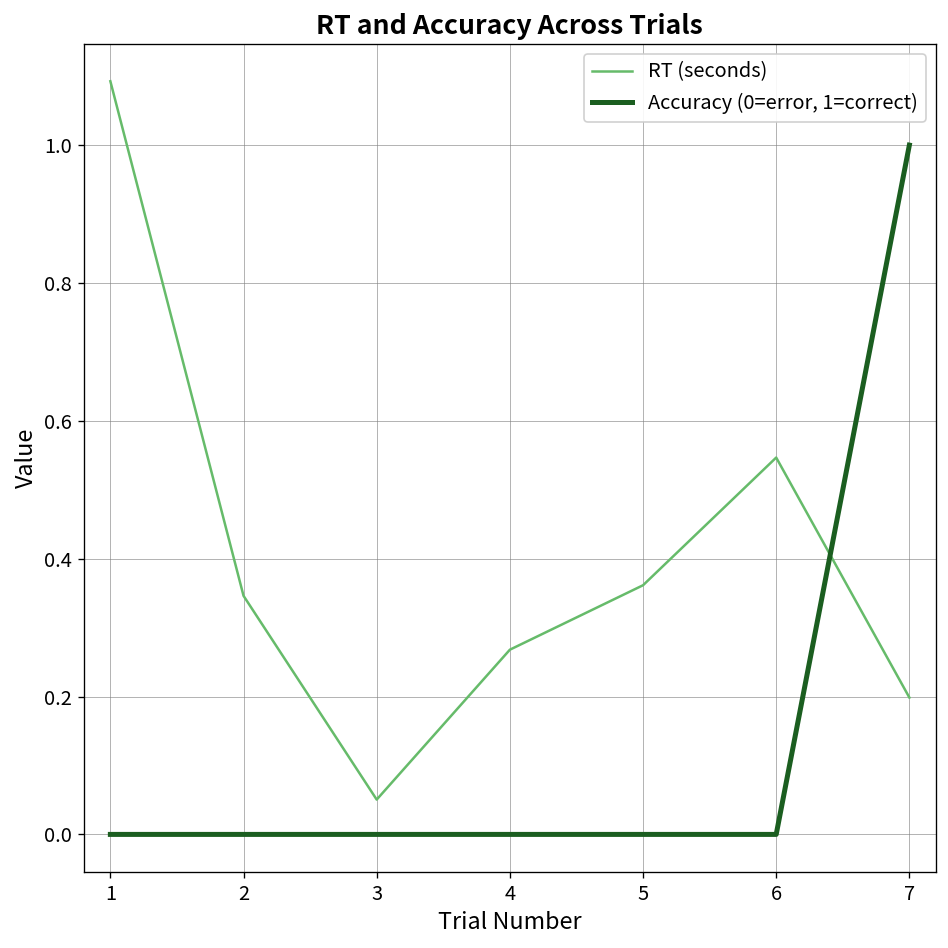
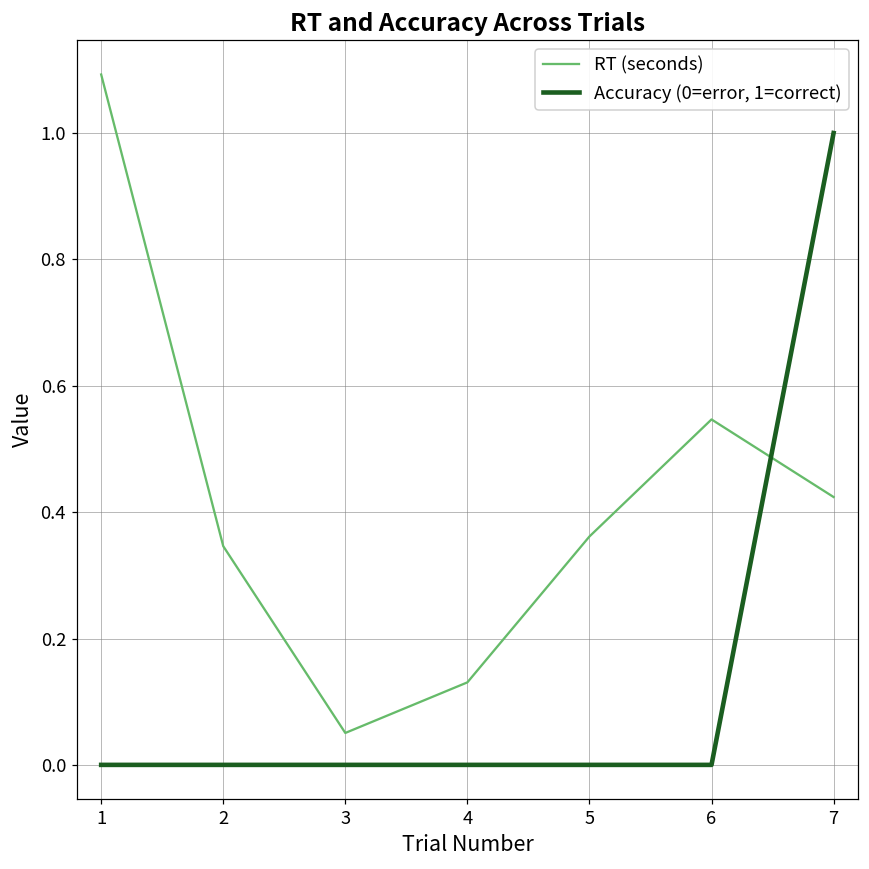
  {
    "RT (seconds)": {
      "1": 1.09,
      "2": 0.35,
      "3": 0.05,
-     "4": 0.27,
+     "4": 0.13,
      "5": 0.36,
      "6": 0.55,
-     "7": 0.20
+     "7": 0.42
    },
    "Accuracy (0=error, 1=correct)": {
      "1": 0.00,
      "2": 0.00,
      "3": 0.00,
      "4": 0.00,
      "5": 0.00,
      "6": 0.00,
      "7": 1.00
    }
  }
